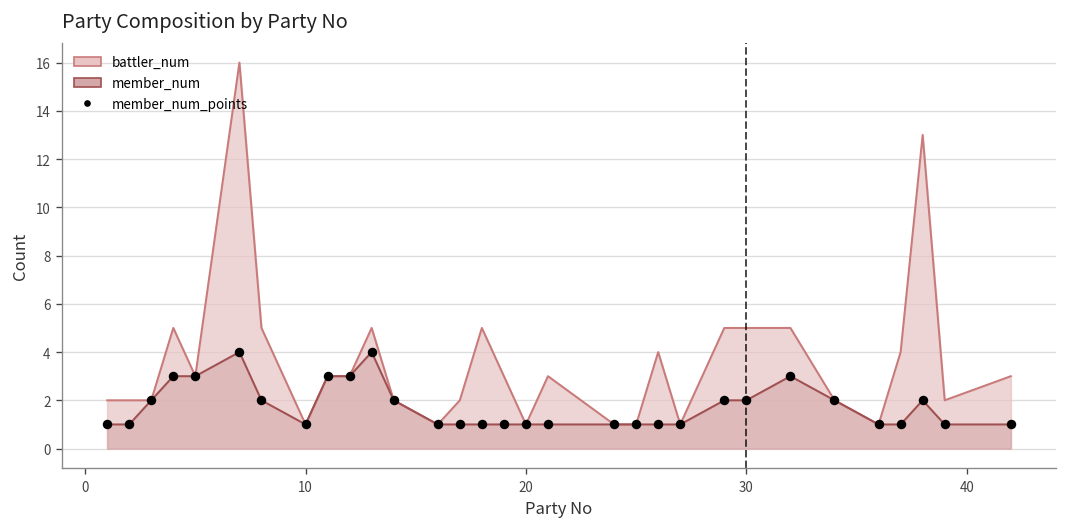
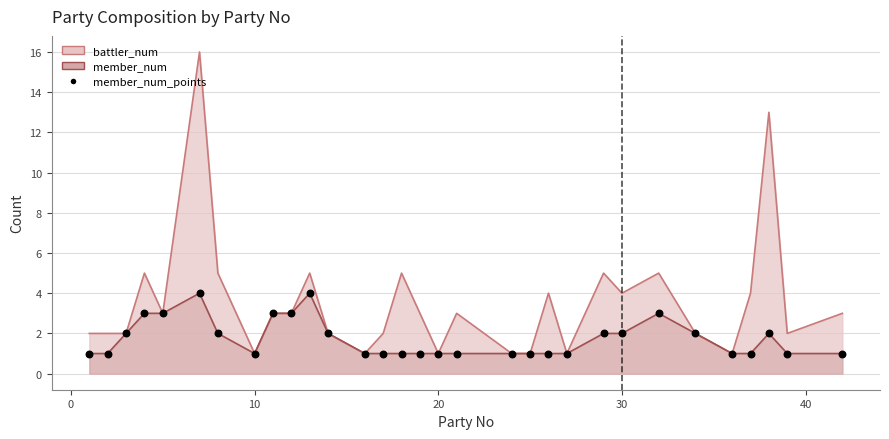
  {
    "battler_num": {
-     "30": 5
+     "30": 4
    }
  }
